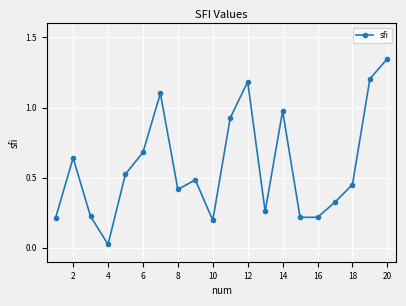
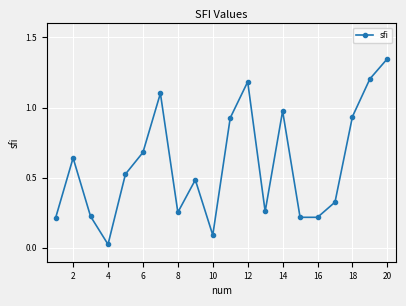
  {
    "2": 0.64,
    "4": 0.02,
    "6": 0.68,
-   "8": 0.42,
-   "10": 0.20,
+   "8": 0.25,
+   "10": 0.09,
    "12": 1.18,
    "14": 0.98,
    "16": 0.22,
-   "18": 0.45,
+   "18": 0.94,
    "20": 1.35
  }
